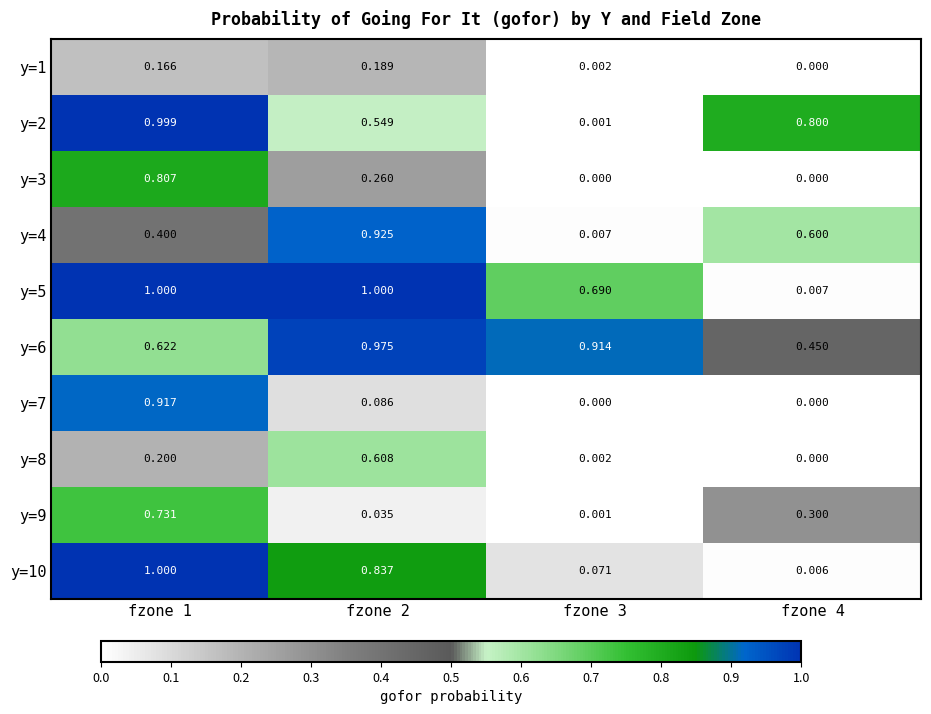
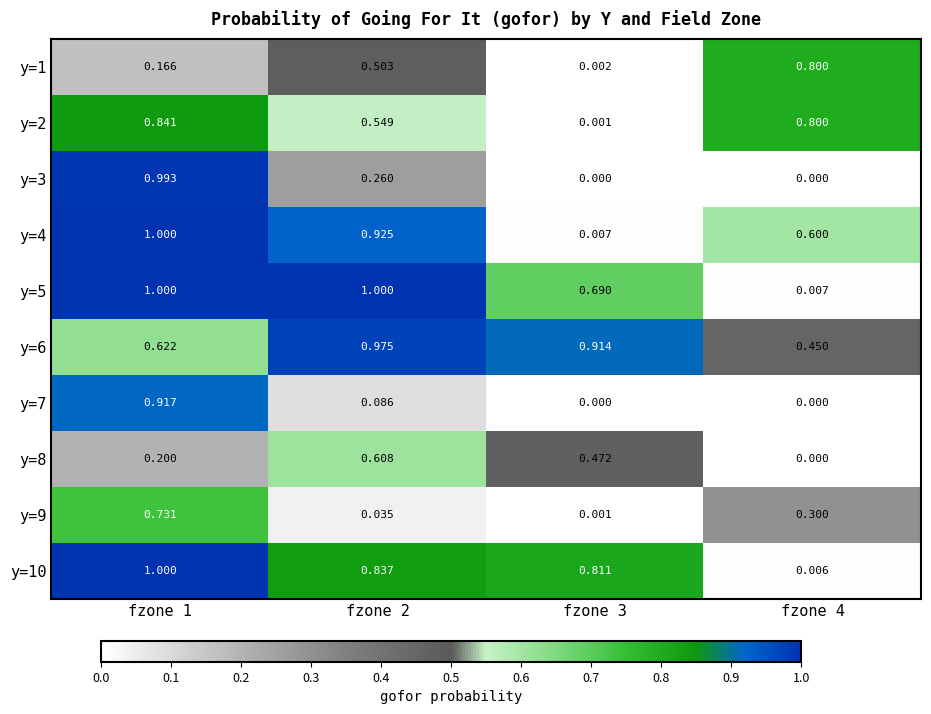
  {
    "y=1": {
      "fzone 1": 0.166,
-     "fzone 2": 0.189,
+     "fzone 2": 0.503,
      "fzone 3": 0.002,
-     "fzone 4": 0.000
+     "fzone 4": 0.800
    },
    "y=2": {
-     "fzone 1": 0.999,
+     "fzone 1": 0.841,
      "fzone 2": 0.549,
      "fzone 3": 0.001,
      "fzone 4": 0.800
    },
    "y=3": {
-     "fzone 1": 0.807,
+     "fzone 1": 0.993,
      "fzone 2": 0.260,
      "fzone 3": 0.000,
      "fzone 4": 0.000
    },
    "y=4": {
-     "fzone 1": 0.400,
+     "fzone 1": 1.000,
      "fzone 2": 0.925,
      "fzone 3": 0.007,
      "fzone 4": 0.600
    },
    "y=5": {
      "fzone 1": 1.000,
      "fzone 2": 1.000,
      "fzone 3": 0.690,
      "fzone 4": 0.007
    },
    "y=6": {
      "fzone 1": 0.622,
      "fzone 2": 0.975,
      "fzone 3": 0.914,
      "fzone 4": 0.450
    },
    "y=7": {
      "fzone 1": 0.917,
      "fzone 2": 0.086,
      "fzone 3": 0.000,
      "fzone 4": 0.000
    },
    "y=8": {
      "fzone 1": 0.200,
      "fzone 2": 0.608,
-     "fzone 3": 0.002,
+     "fzone 3": 0.472,
      "fzone 4": 0.000
    },
    "y=9": {
      "fzone 1": 0.731,
      "fzone 2": 0.035,
      "fzone 3": 0.001,
      "fzone 4": 0.300
    },
    "y=10": {
      "fzone 1": 1.000,
      "fzone 2": 0.837,
-     "fzone 3": 0.071,
+     "fzone 3": 0.811,
      "fzone 4": 0.006
    }
  }
